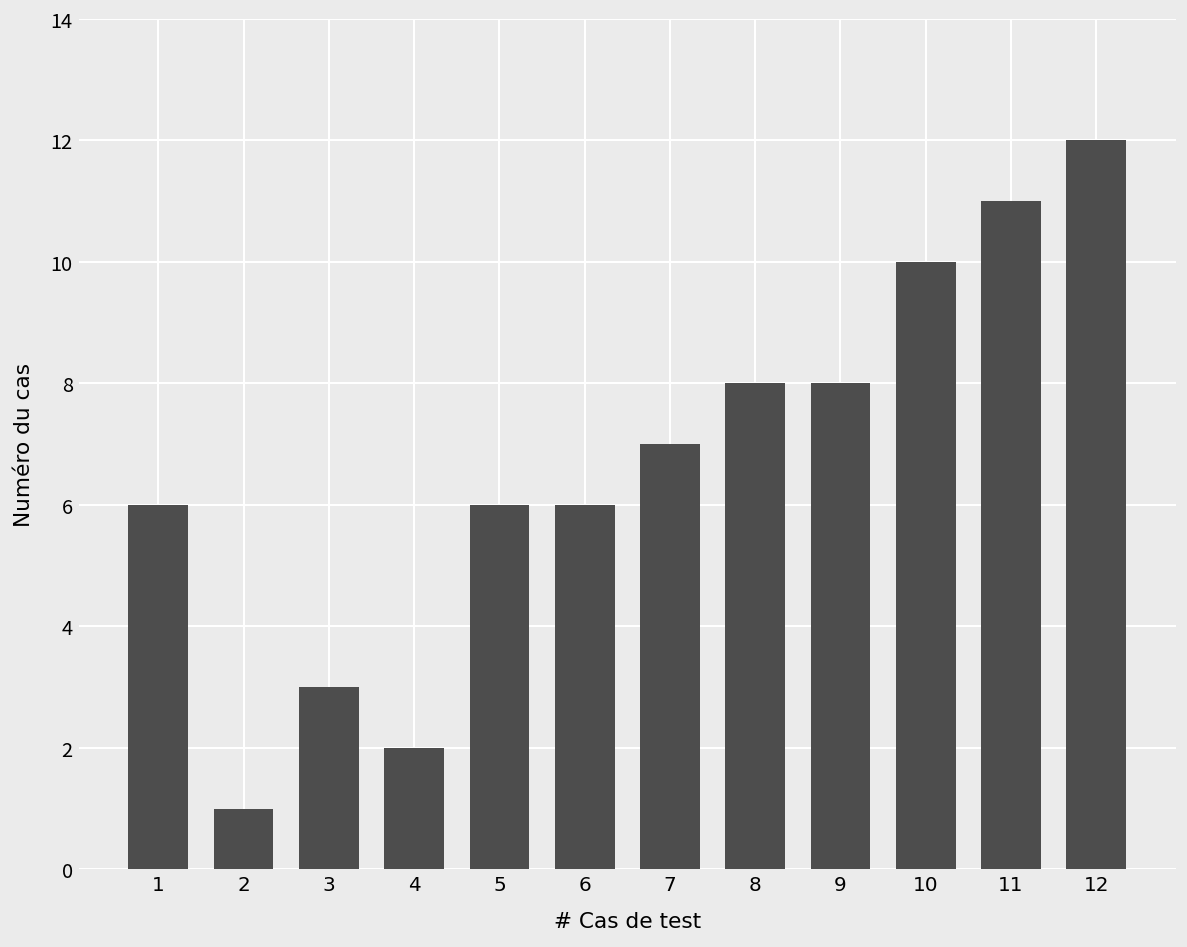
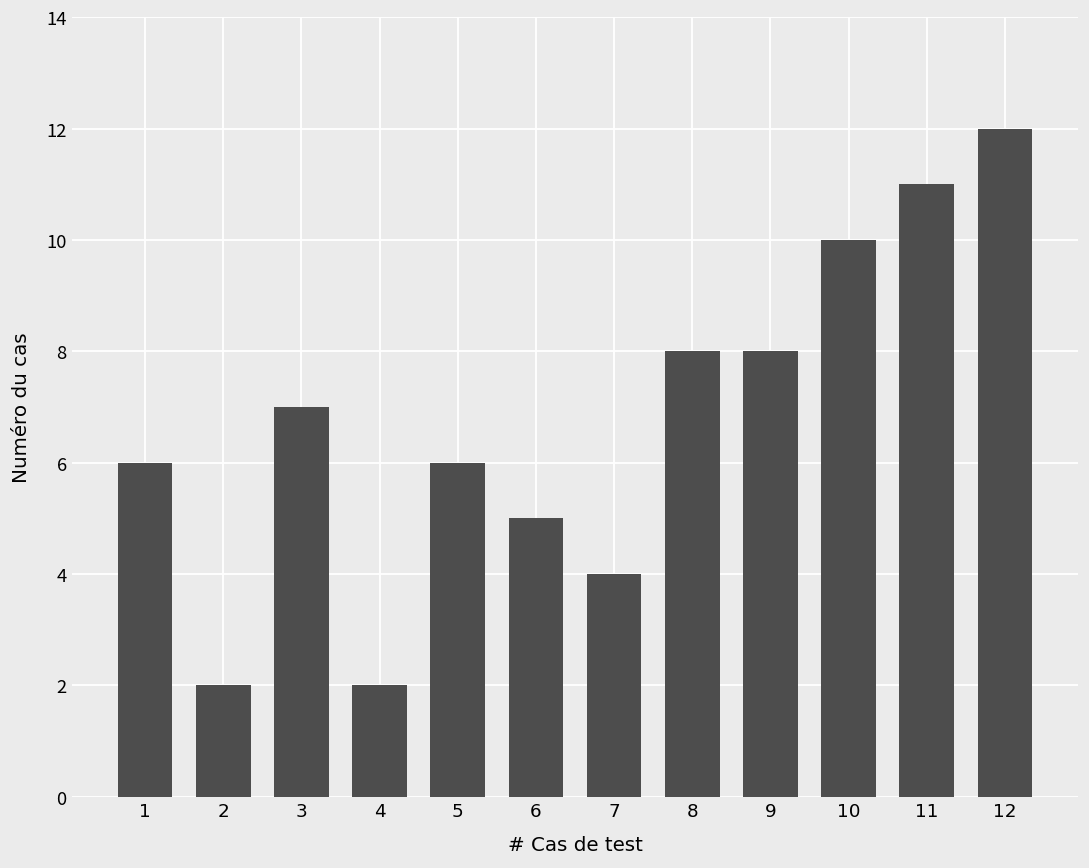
  {
    "1": 6,
-   "2": 1,
-   "3": 3,
+   "2": 2,
+   "3": 7,
    "4": 2,
    "5": 6,
-   "6": 6,
-   "7": 7,
+   "6": 5,
+   "7": 4,
    "8": 8,
    "9": 8,
    "10": 10,
    "11": 11,
    "12": 12
  }
